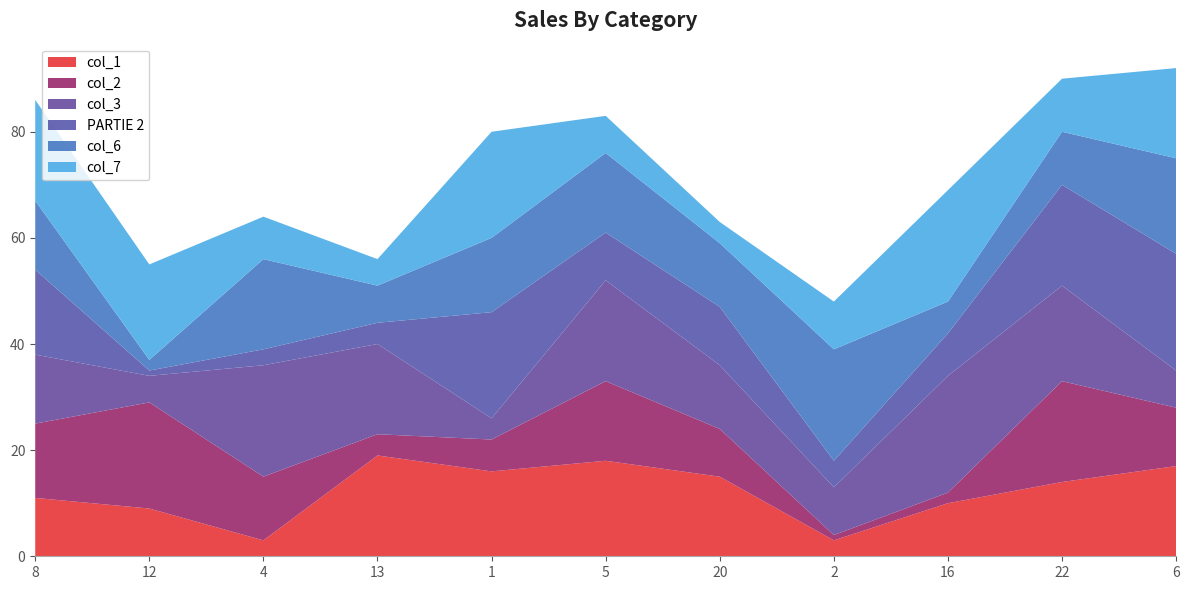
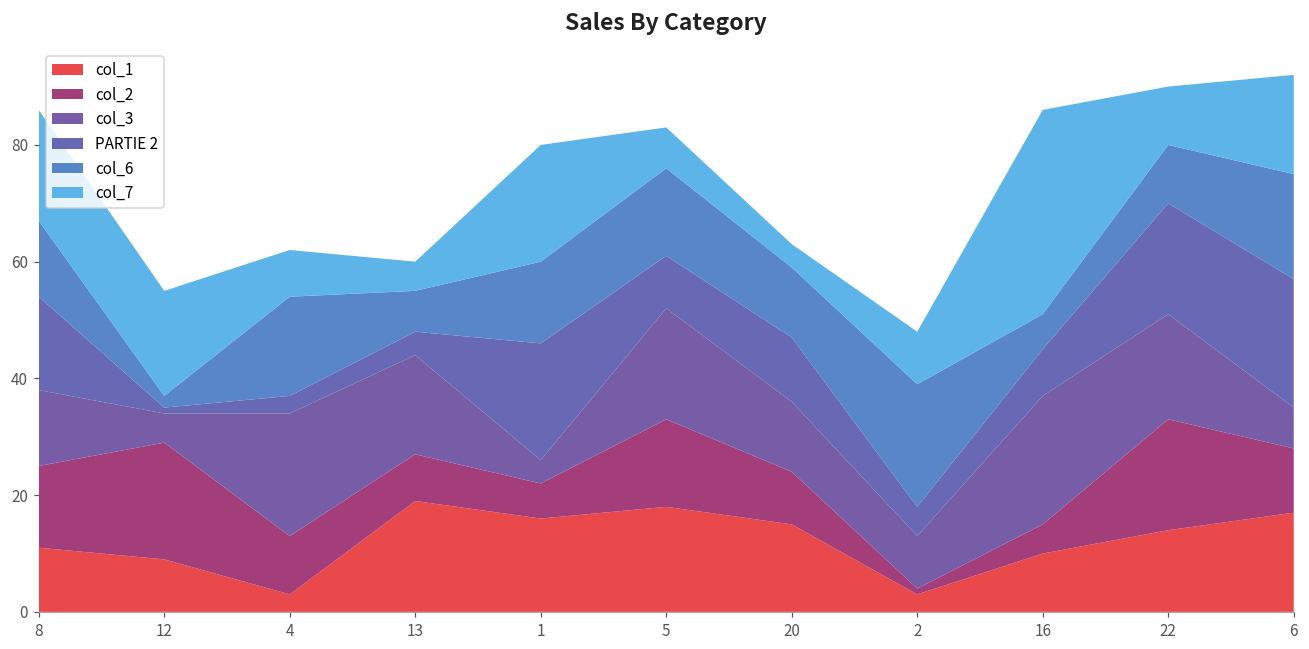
  {
    "col_1": {
      "8": 11,
      "12": 9,
      "4": 3,
      "13": 19,
      "1": 16,
      "5": 18,
      "20": 15,
      "2": 3,
      "16": 10,
      "22": 14,
      "6": 17
    },
    "col_2": {
      "8": 14,
      "12": 20,
-     "4": 12,
-     "13": 4,
+     "4": 10,
+     "13": 8,
      "1": 6,
      "5": 15,
      "20": 9,
      "2": 1,
-     "16": 2,
+     "16": 5,
      "22": 19,
      "6": 11
    },
    "col_7": {
      "8": 19,
      "12": 18,
      "4": 8,
      "13": 5,
      "1": 20,
      "5": 7,
      "20": 4,
      "2": 9,
-     "16": 21,
+     "16": 35,
      "22": 10,
      "6": 17
    }
  }
